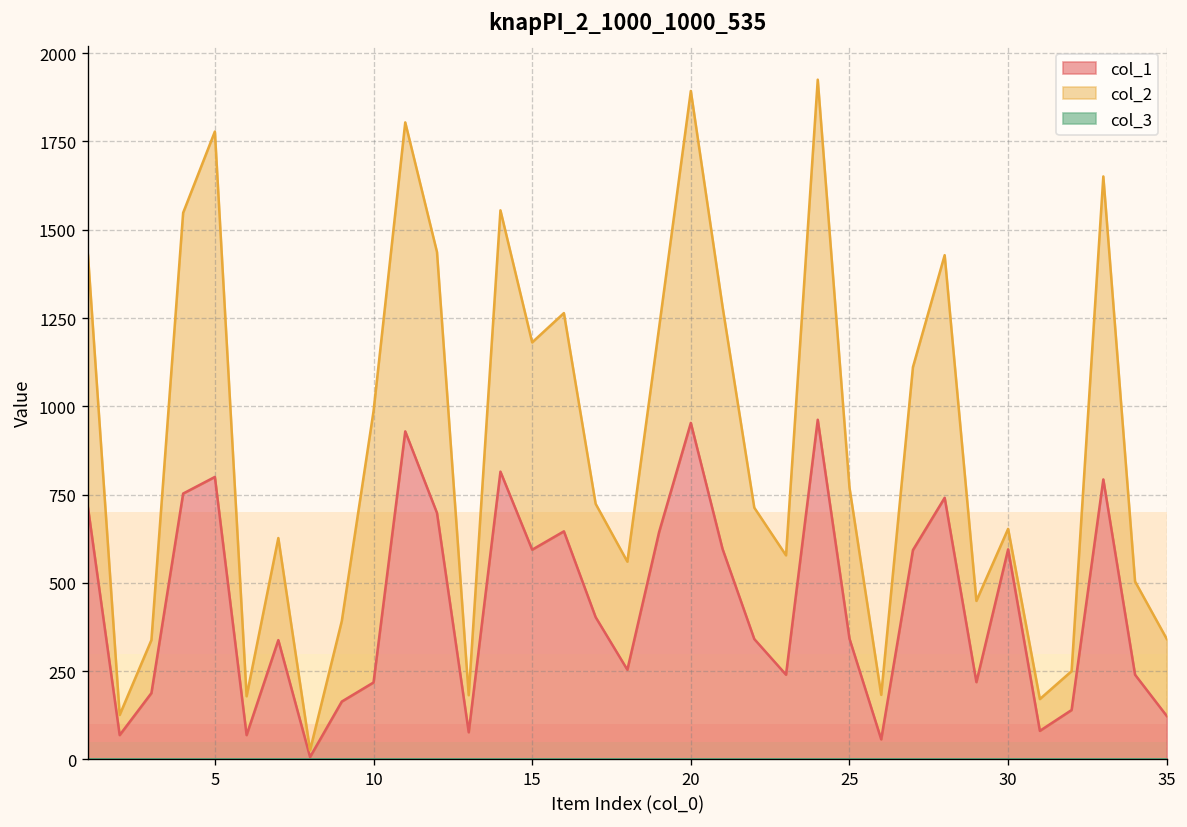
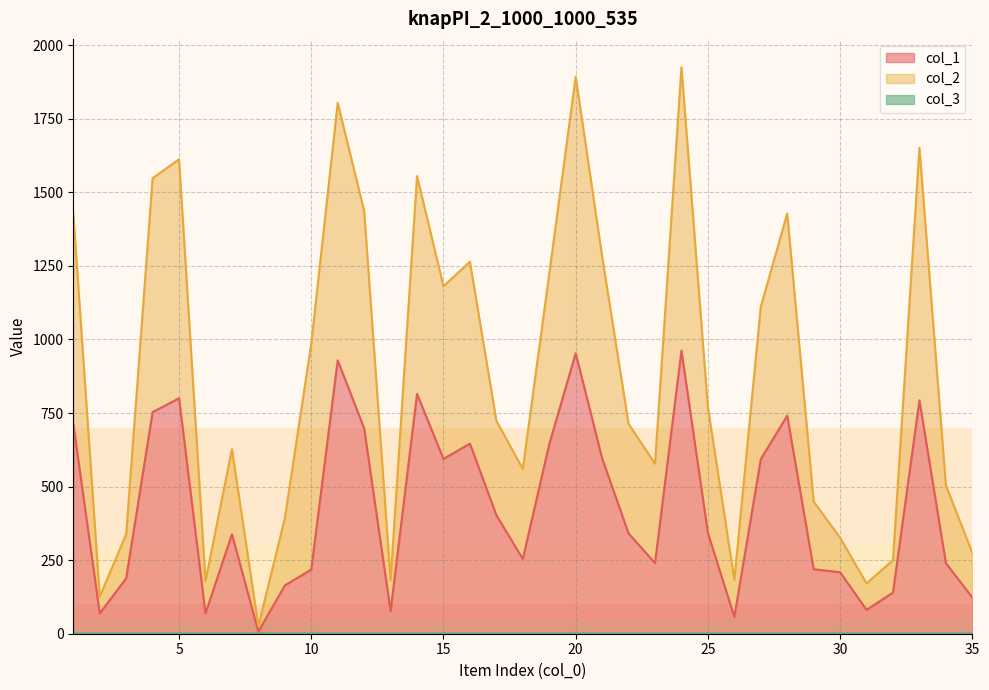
  {
    "col_3": {
      "5": 0,
      "10": 0,
      "15": 0,
      "20": 0,
      "25": 0,
      "30": 0,
      "35": 0
    },
    "col_1": {
      "5": 800,
      "10": 220,
      "15": 590,
      "20": 950,
      "25": 340,
-     "30": 600,
+     "30": 210,
      "35": 120
    },
    "col_2": {
-     "5": 980,
-     "30": 60,
-     "35": 220
+     "5": 810,
+     "30": 120,
+     "35": 150
    }
  }
